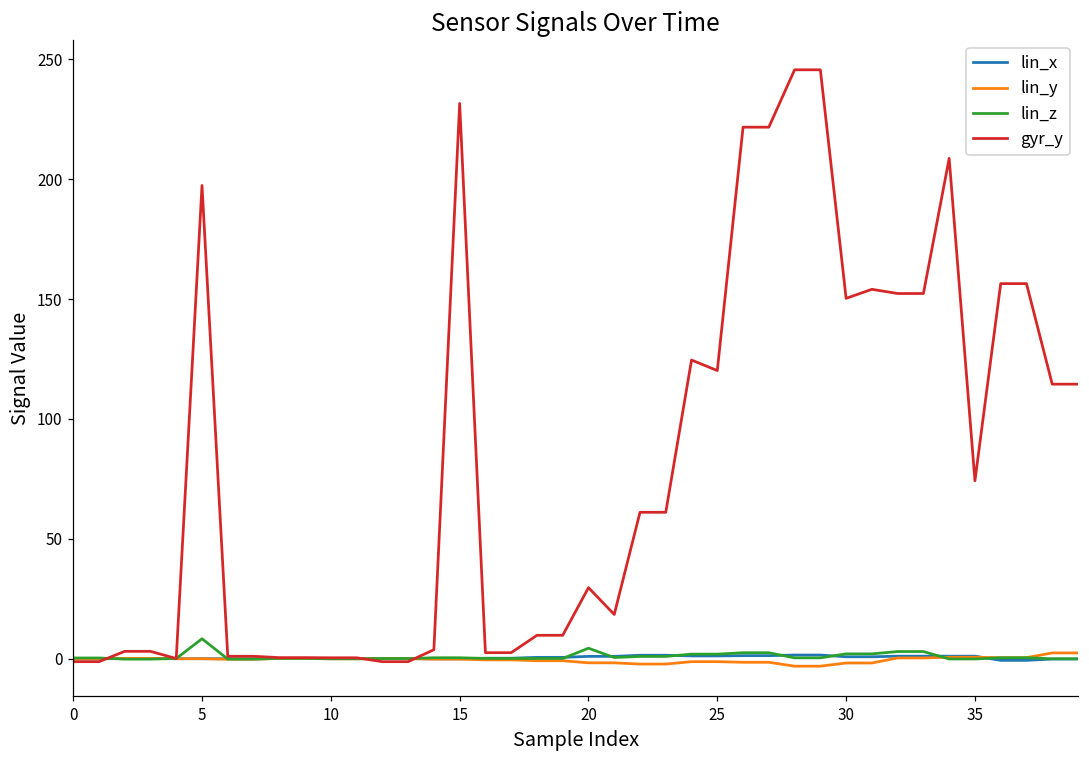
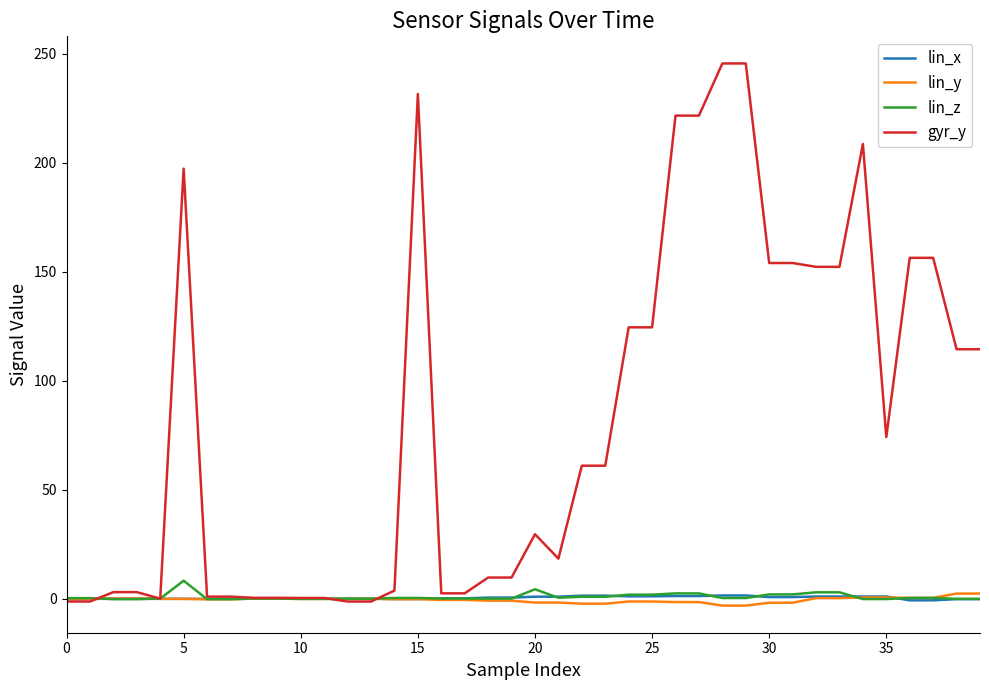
  {
    "lin_x": {
      "20": 1,
      "30": 1
    },
    "lin_y": {
      "20": -2,
      "25": -1,
      "30": -2
    },
    "lin_z": {
      "5": 8,
      "20": 4,
      "30": 2
    },
    "gyr_y": {
      "5": 197,
      "15": 232,
      "20": 30,
-     "25": 120,
-     "30": 150,
+     "25": 125,
+     "30": 154,
      "35": 74
    }
  }
